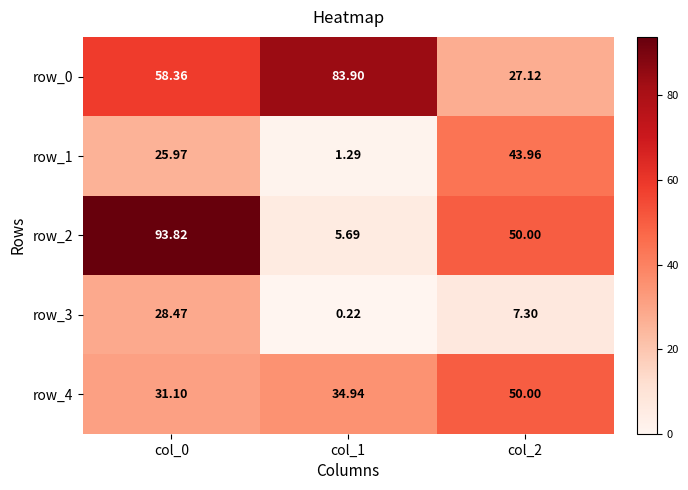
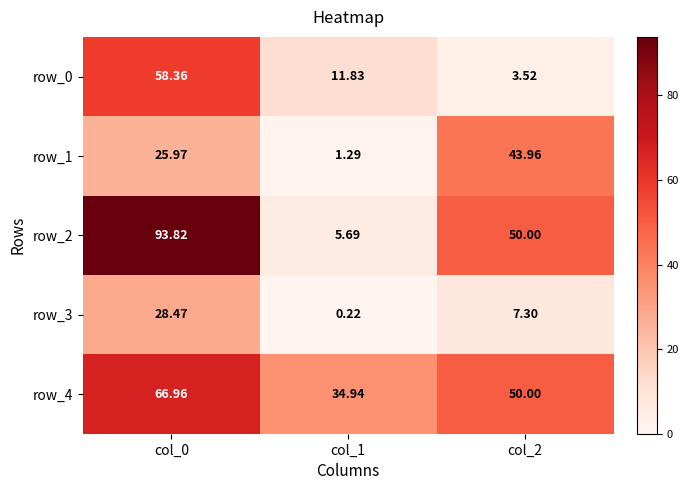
  {
    "row_0": {
      "col_0": 58.36,
-     "col_1": 83.90,
-     "col_2": 27.12
+     "col_1": 11.83,
+     "col_2": 3.52
    },
    "row_1": {
      "col_0": 25.97,
      "col_1": 1.29,
      "col_2": 43.96
    },
    "row_2": {
      "col_0": 93.82,
      "col_1": 5.69,
      "col_2": 50.00
    },
    "row_3": {
      "col_0": 28.47,
      "col_1": 0.22,
      "col_2": 7.30
    },
    "row_4": {
-     "col_0": 31.10,
+     "col_0": 66.96,
      "col_1": 34.94,
      "col_2": 50.00
    }
  }
